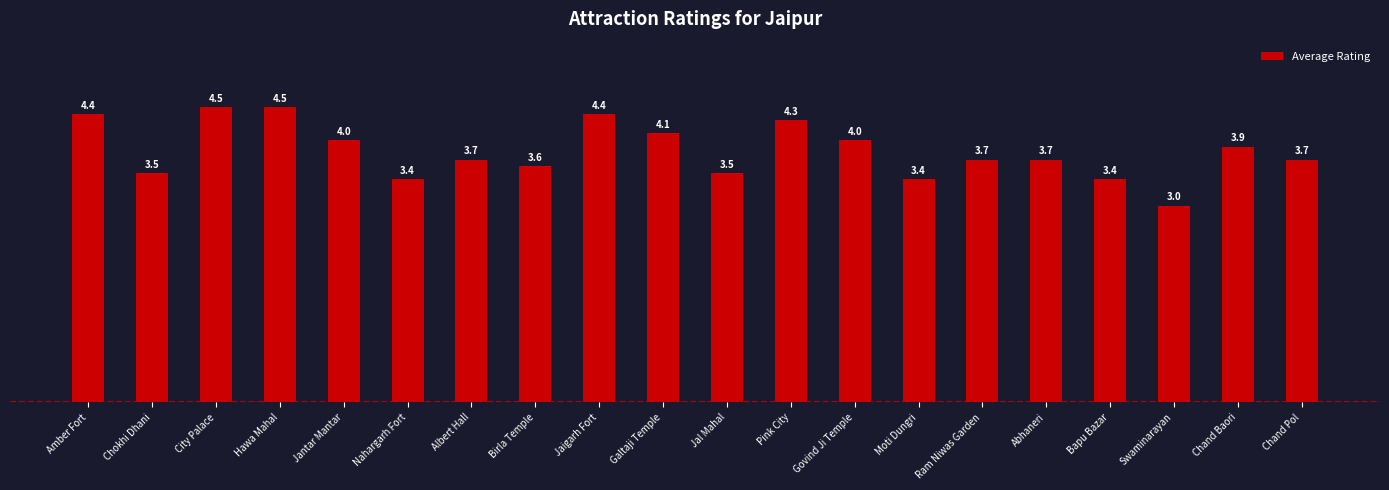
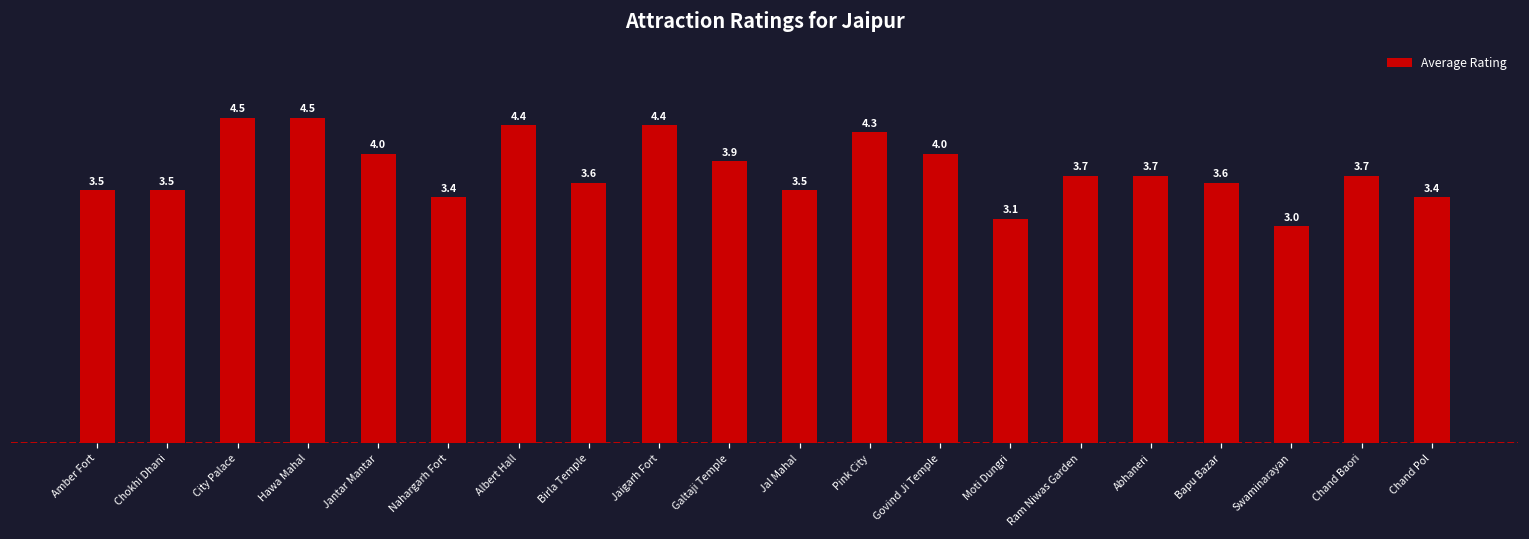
  {
-   "Amber Fort": 4.4,
+   "Amber Fort": 3.5,
    "Chokhi Dhani": 3.5,
    "City Palace": 4.5,
    "Hawa Mahal": 4.5,
    "Jantar Mantar": 4.0,
    "Nahargarh Fort": 3.4,
-   "Albert Hall": 3.7,
+   "Albert Hall": 4.4,
    "Birla Temple": 3.6,
    "Jaigarh Fort": 4.4,
-   "Galtaji Temple": 4.1,
+   "Galtaji Temple": 3.9,
    "Jal Mahal": 3.5,
    "Pink City": 4.3,
    "Govind Ji Temple": 4.0,
-   "Moti Dungri": 3.4,
+   "Moti Dungri": 3.1,
    "Ram Niwas Garden": 3.7,
    "Abhaneri": 3.7,
-   "Bapu Bazar": 3.4,
+   "Bapu Bazar": 3.6,
    "Swaminarayan": 3.0,
-   "Chand Baori": 3.9,
-   "Chand Pol": 3.7
+   "Chand Baori": 3.7,
+   "Chand Pol": 3.4
  }
